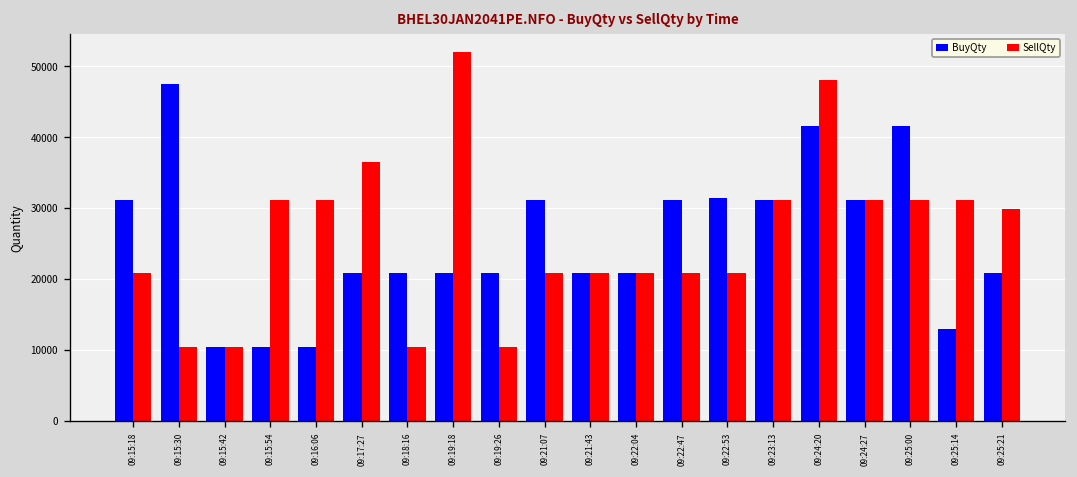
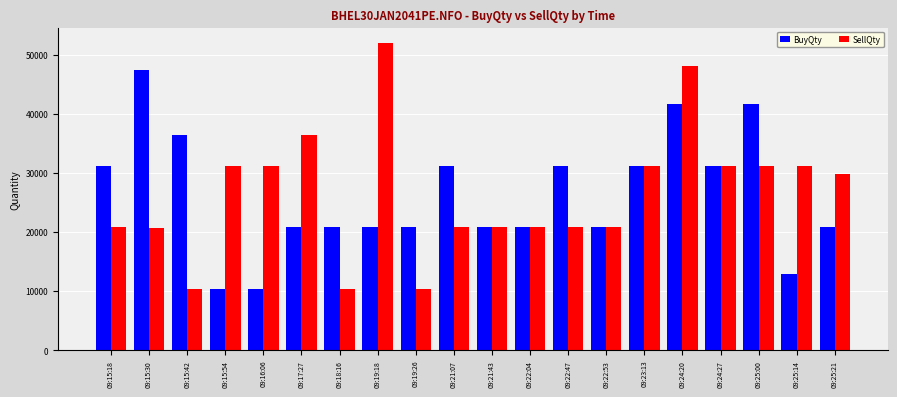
  {
    "BuyQty": {
      "09:15:18": 31000,
      "09:15:30": 47000,
-     "09:15:42": 10000,
+     "09:15:42": 36000,
      "09:15:54": 10000,
      "09:16:06": 10000,
      "09:17:27": 21000,
      "09:18:16": 21000,
      "09:19:18": 21000,
      "09:19:26": 21000,
      "09:21:07": 31000,
      "09:21:43": 21000,
      "09:22:04": 21000,
      "09:22:47": 31000,
-     "09:22:53": 31000,
+     "09:22:53": 21000,
      "09:23:13": 31000,
      "09:24:20": 42000,
      "09:24:27": 31000,
      "09:25:00": 42000,
      "09:25:14": 13000,
      "09:25:21": 21000
    },
    "SellQty": {
      "09:15:18": 21000,
-     "09:15:30": 10000,
+     "09:15:30": 21000,
      "09:15:42": 10000,
      "09:15:54": 31000,
      "09:16:06": 31000,
      "09:17:27": 36000,
      "09:18:16": 10000,
      "09:19:18": 52000,
      "09:19:26": 10000,
      "09:21:07": 21000,
      "09:21:43": 21000,
      "09:22:04": 21000,
      "09:22:47": 21000,
      "09:22:53": 21000,
      "09:23:13": 31000,
      "09:24:20": 48000,
      "09:24:27": 31000,
      "09:25:00": 31000,
      "09:25:14": 31000,
      "09:25:21": 30000
    }
  }
